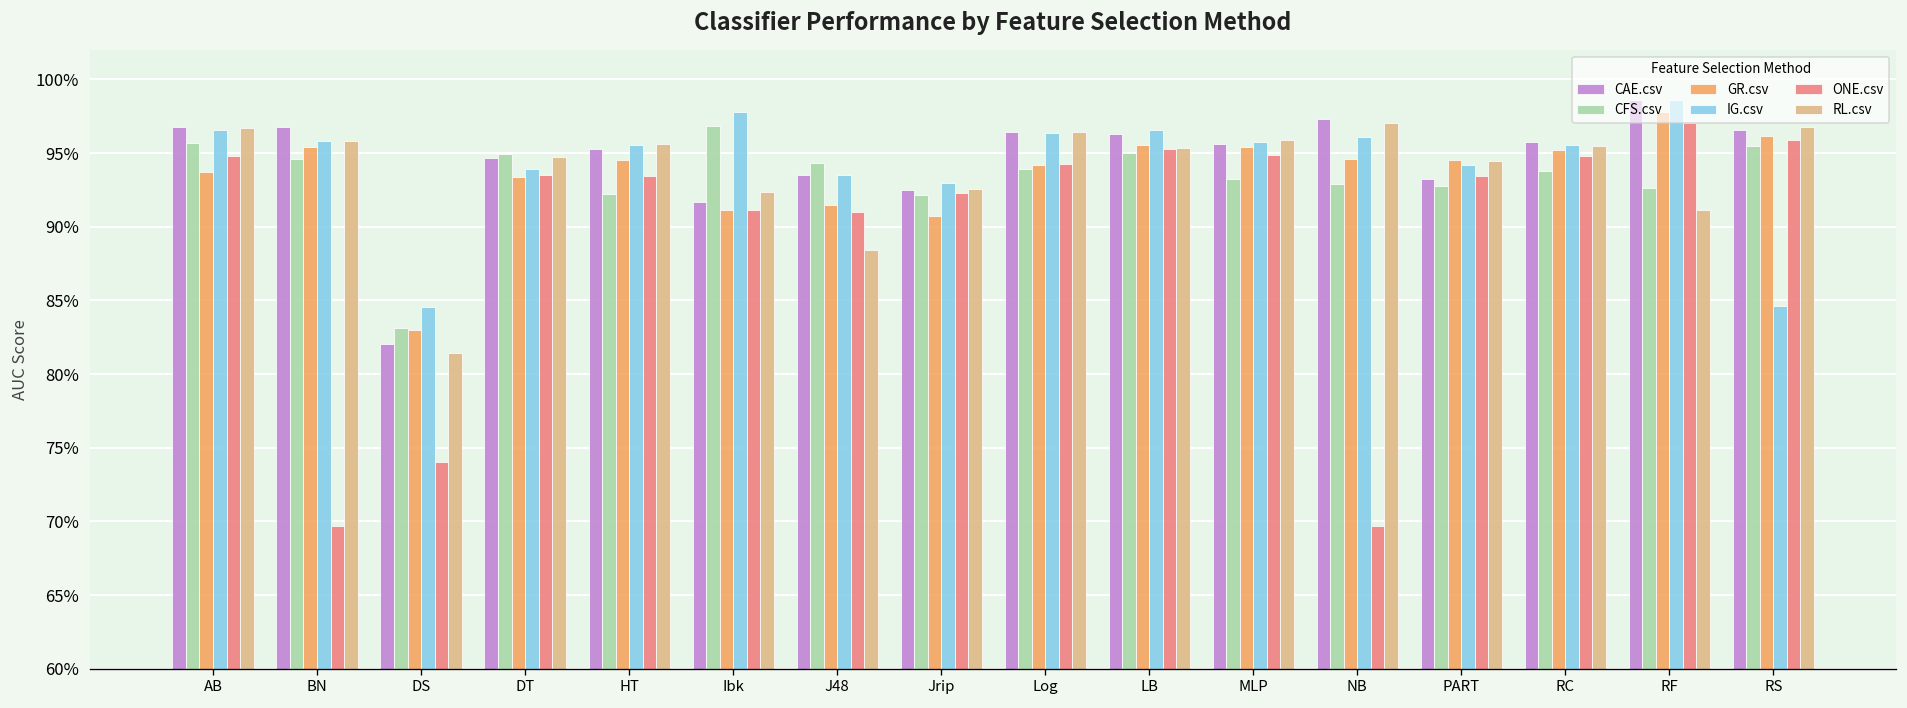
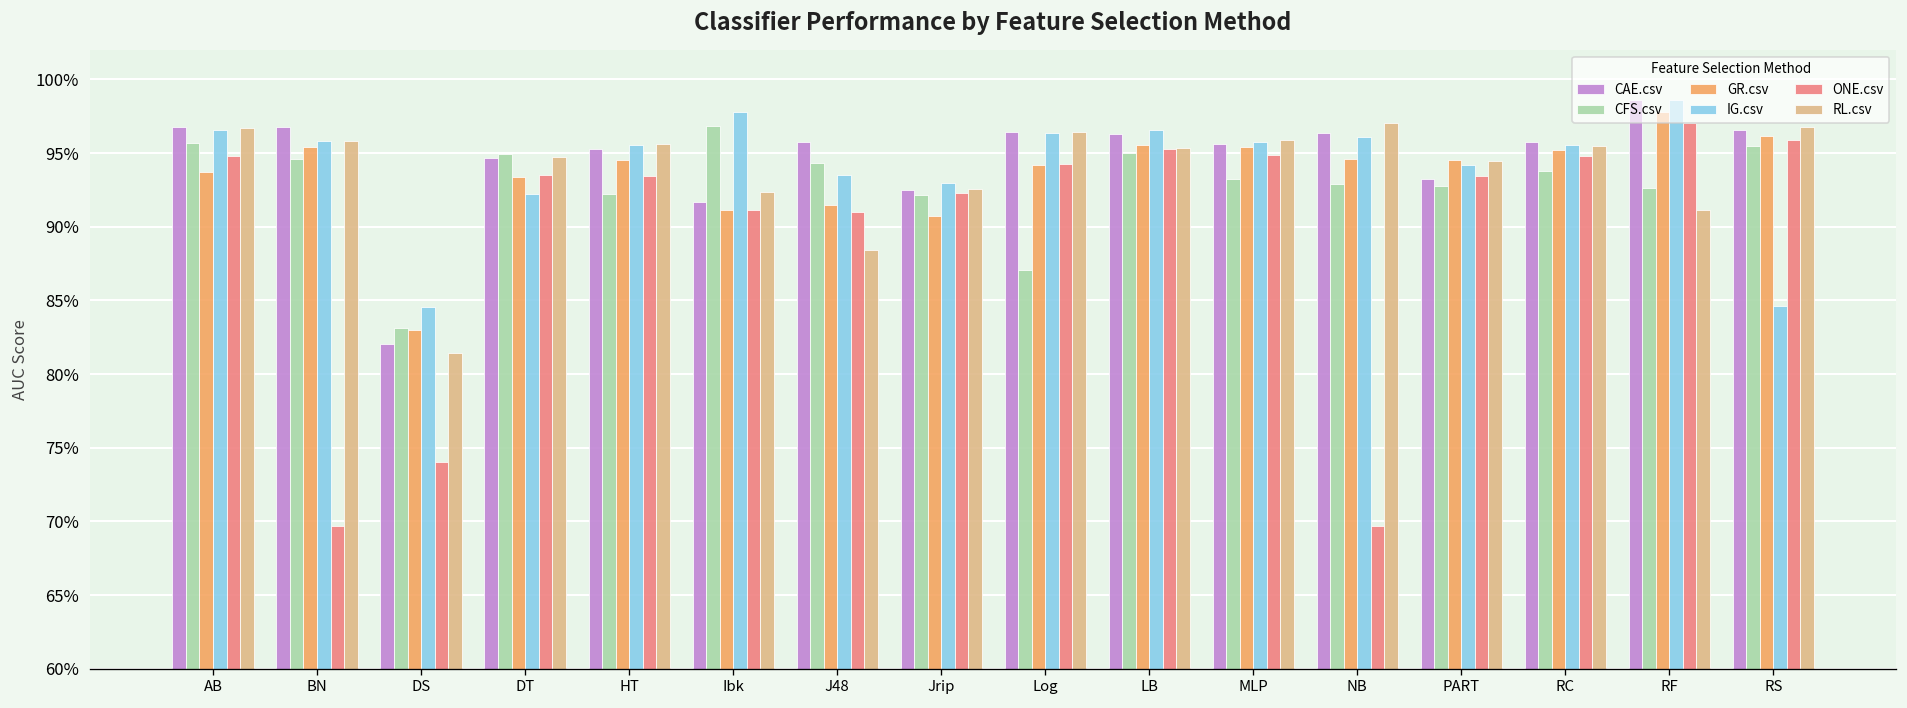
  {
    "CAE.csv": {
      "AB": "96.8%",
      "BN": "96.8%",
      "DS": "82.0%",
      "DT": "94.6%",
      "HT": "95.3%",
      "Ibk": "91.7%",
-     "J48": "93.5%",
+     "J48": "95.7%",
      "Jrip": "92.5%",
      "Log": "96.5%",
      "LB": "96.3%",
      "MLP": "95.6%",
-     "NB": "97.3%",
+     "NB": "96.4%",
      "PART": "93.2%",
      "RC": "95.7%",
      "RS": "96.6%"
    },
    "CFS.csv": {
      "AB": "95.7%",
      "BN": "94.6%",
      "DS": "83.1%",
      "DT": "94.9%",
      "HT": "92.2%",
      "Ibk": "96.9%",
      "J48": "94.3%",
      "Jrip": "92.1%",
-     "Log": "93.9%",
+     "Log": "87.1%",
      "LB": "95.0%",
      "MLP": "93.2%",
      "NB": "92.9%",
      "PART": "92.8%",
      "RC": "93.8%",
      "RF": "92.6%",
      "RS": "95.5%"
    },
    "IG.csv": {
      "AB": "96.5%",
      "BN": "95.8%",
      "DS": "84.5%",
-     "DT": "93.9%",
+     "DT": "92.2%",
      "HT": "95.5%",
      "Ibk": "97.8%",
      "J48": "93.5%",
      "Jrip": "93.0%",
      "Log": "96.4%",
      "LB": "96.5%",
      "MLP": "95.8%",
      "NB": "96.1%",
      "PART": "94.2%",
      "RC": "95.6%",
      "RS": "84.6%"
    }
  }
